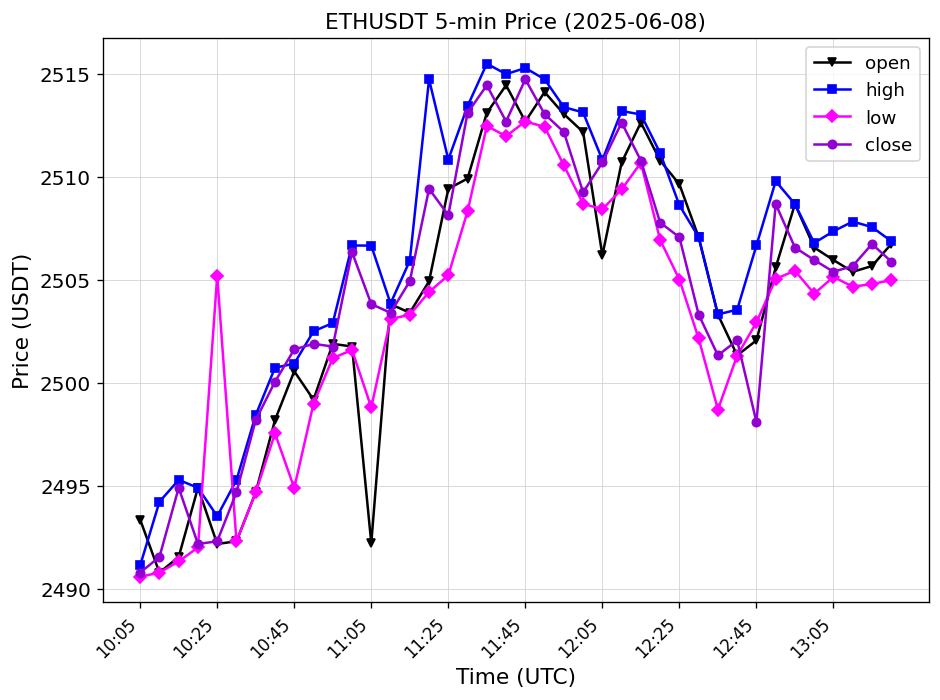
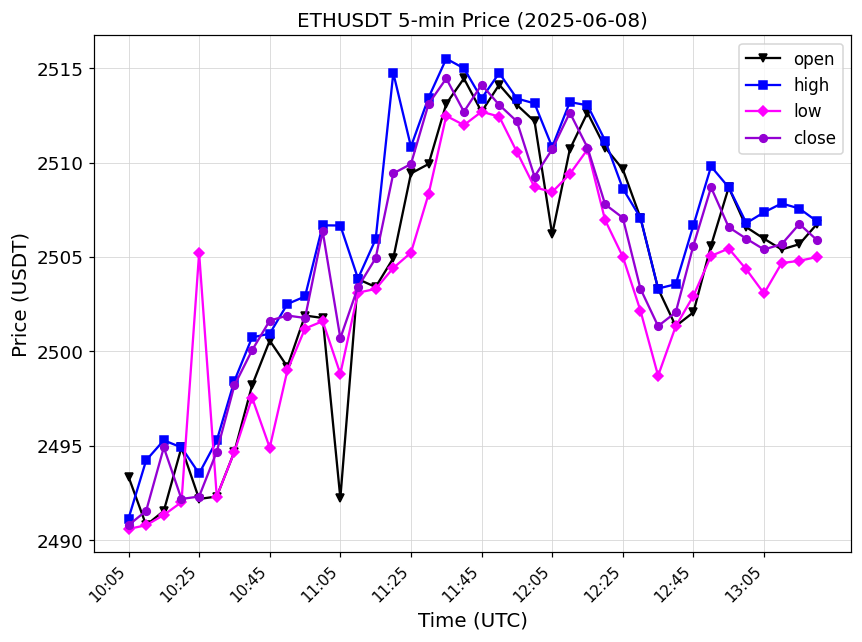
  {
    "open": {
      "10:05": 2493.4,
      "10:45": 2500.6,
      "11:05": 2492.2,
      "11:25": 2509.4,
      "12:05": 2506.2,
      "12:25": 2509.7,
      "12:45": 2502.1,
      "13:05": 2506.0
    },
    "high": {
      "10:05": 2491.1,
      "10:25": 2493.5,
      "10:45": 2500.9,
      "11:05": 2506.7,
      "11:25": 2510.9,
-     "11:45": 2515.3,
+     "11:45": 2513.4,
      "12:25": 2508.6,
      "12:45": 2506.7,
      "13:05": 2507.4
    },
    "low": {
      "10:05": 2490.6,
      "10:25": 2505.2,
      "10:45": 2494.9,
      "11:05": 2498.8,
      "11:25": 2505.2,
      "12:05": 2508.4,
      "12:25": 2505.0,
      "12:45": 2502.9,
-     "13:05": 2505.2
+     "13:05": 2503.1
    },
    "close": {
      "10:05": 2490.8,
      "10:45": 2501.6,
-     "11:05": 2503.8,
-     "11:25": 2508.2,
-     "11:45": 2514.8,
+     "11:05": 2500.7,
+     "11:25": 2509.9,
+     "11:45": 2514.1,
      "12:25": 2507.1,
-     "12:45": 2498.1,
+     "12:45": 2505.6,
      "13:05": 2505.4
    }
  }
